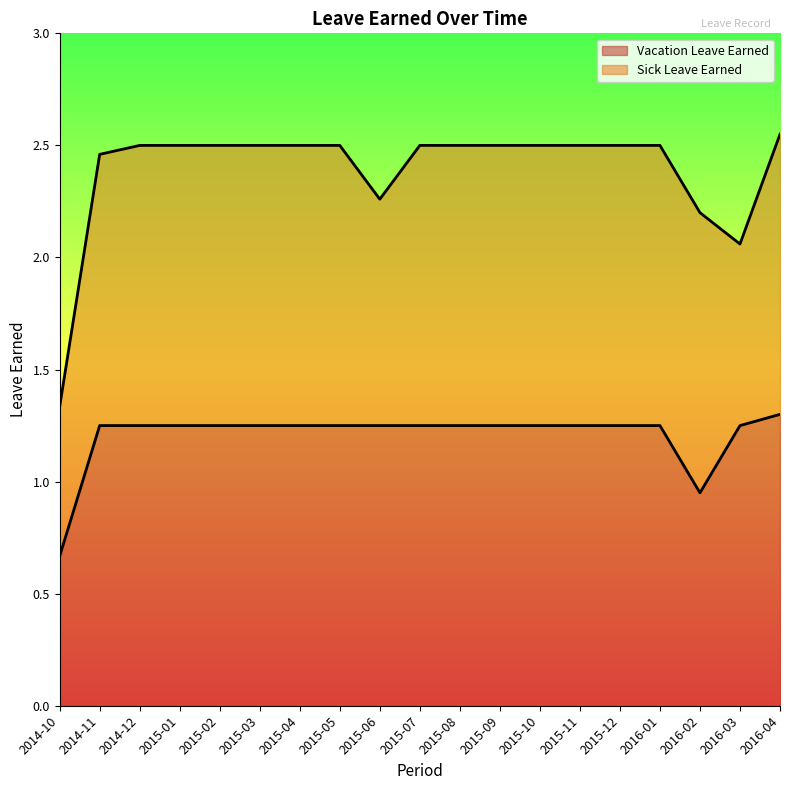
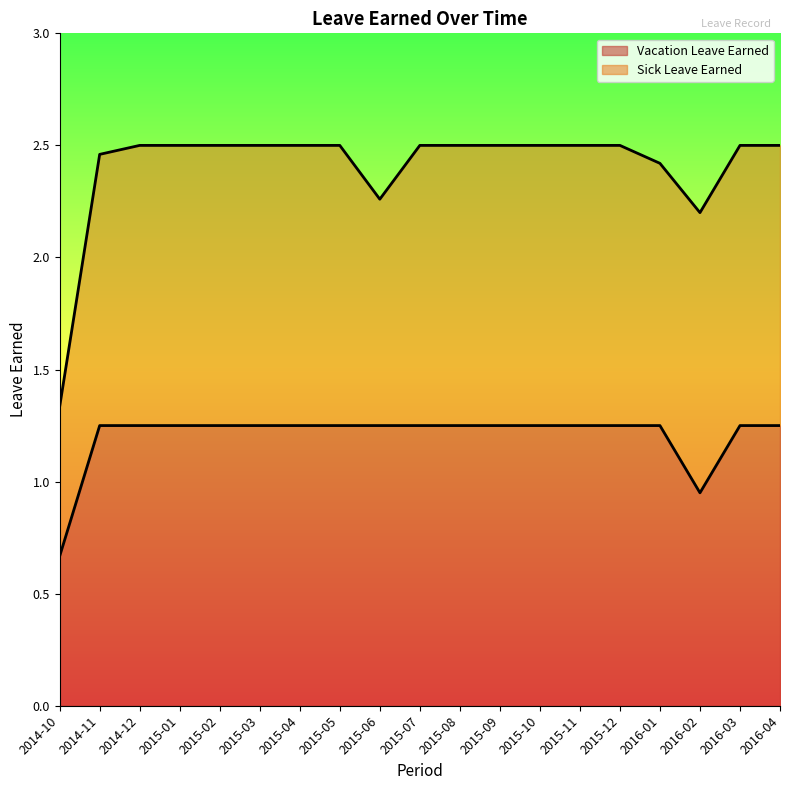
  {
    "Vacation Leave Earned": {
      "2014-10": 0.67,
      "2014-11": 1.25,
      "2014-12": 1.25,
      "2015-01": 1.25,
      "2015-02": 1.25,
      "2015-03": 1.25,
      "2015-04": 1.25,
      "2015-05": 1.25,
      "2015-06": 1.25,
      "2015-07": 1.25,
      "2015-08": 1.25,
      "2015-09": 1.25,
      "2015-10": 1.25,
      "2015-11": 1.25,
      "2015-12": 1.25,
      "2016-01": 1.25,
      "2016-02": 0.95,
      "2016-03": 1.25,
-     "2016-04": 1.30
+     "2016-04": 1.25
    },
    "Sick Leave Earned": {
      "2014-10": 0.67,
      "2014-11": 1.21,
      "2014-12": 1.25,
      "2015-01": 1.25,
      "2015-02": 1.25,
      "2015-03": 1.25,
      "2015-04": 1.25,
      "2015-05": 1.25,
      "2015-06": 1.01,
      "2015-07": 1.25,
      "2015-08": 1.25,
      "2015-09": 1.25,
      "2015-10": 1.25,
      "2015-11": 1.25,
      "2015-12": 1.25,
-     "2016-01": 1.25,
+     "2016-01": 1.17,
      "2016-02": 1.25,
-     "2016-03": 0.81,
+     "2016-03": 1.25,
      "2016-04": 1.25
    }
  }
